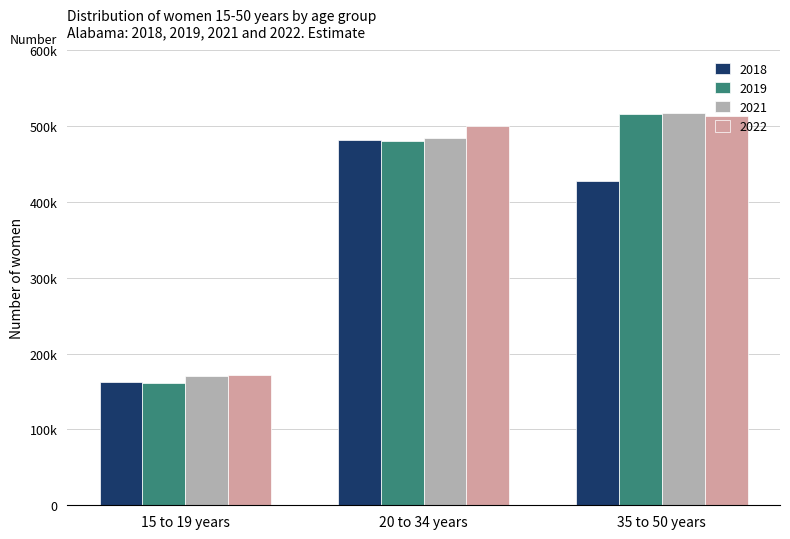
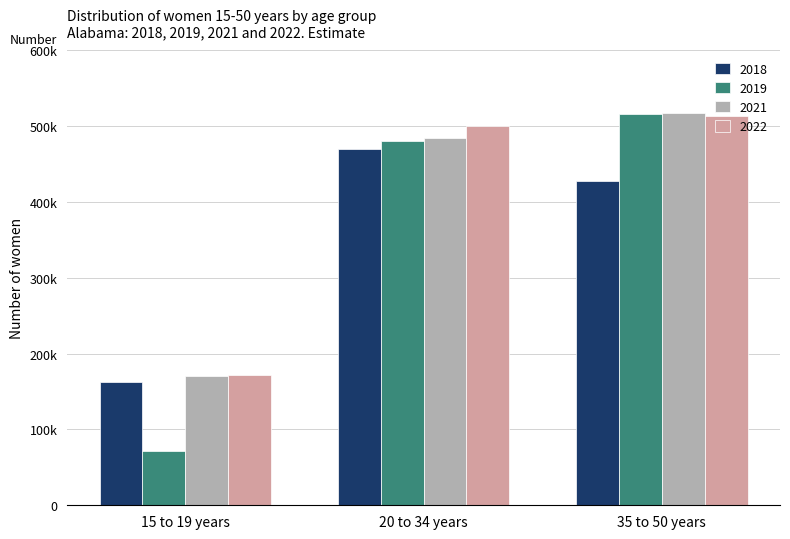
  {
    "2018": {
      "15 to 19 years": 160000,
-     "20 to 34 years": 480000,
+     "20 to 34 years": 470000,
      "35 to 50 years": 430000
    },
    "2019": {
-     "15 to 19 years": 160000,
+     "15 to 19 years": 70000,
      "20 to 34 years": 480000,
      "35 to 50 years": 520000
    }
  }
